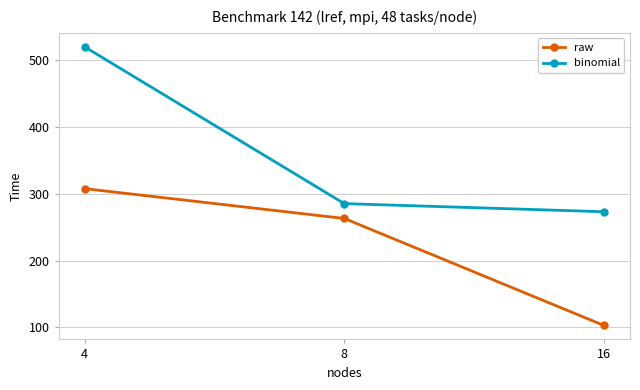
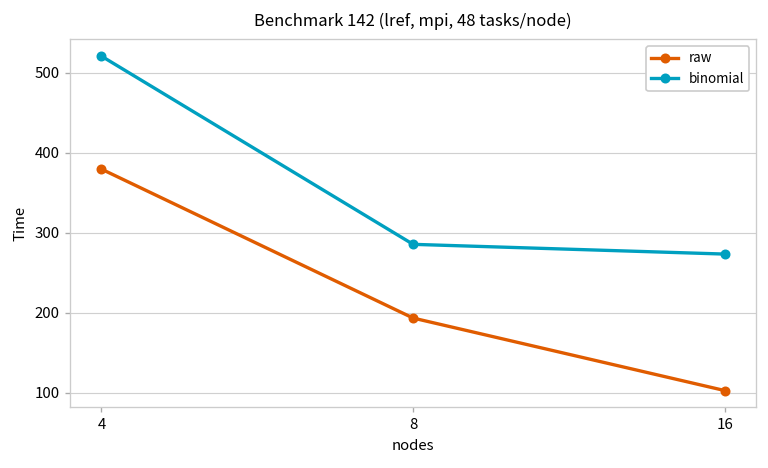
  {
    "raw": {
-     "4": 310,
-     "8": 260,
+     "4": 380,
+     "8": 190,
      "16": 100
    },
    "binomial": {
      "4": 520,
      "8": 290,
      "16": 270
    }
  }
